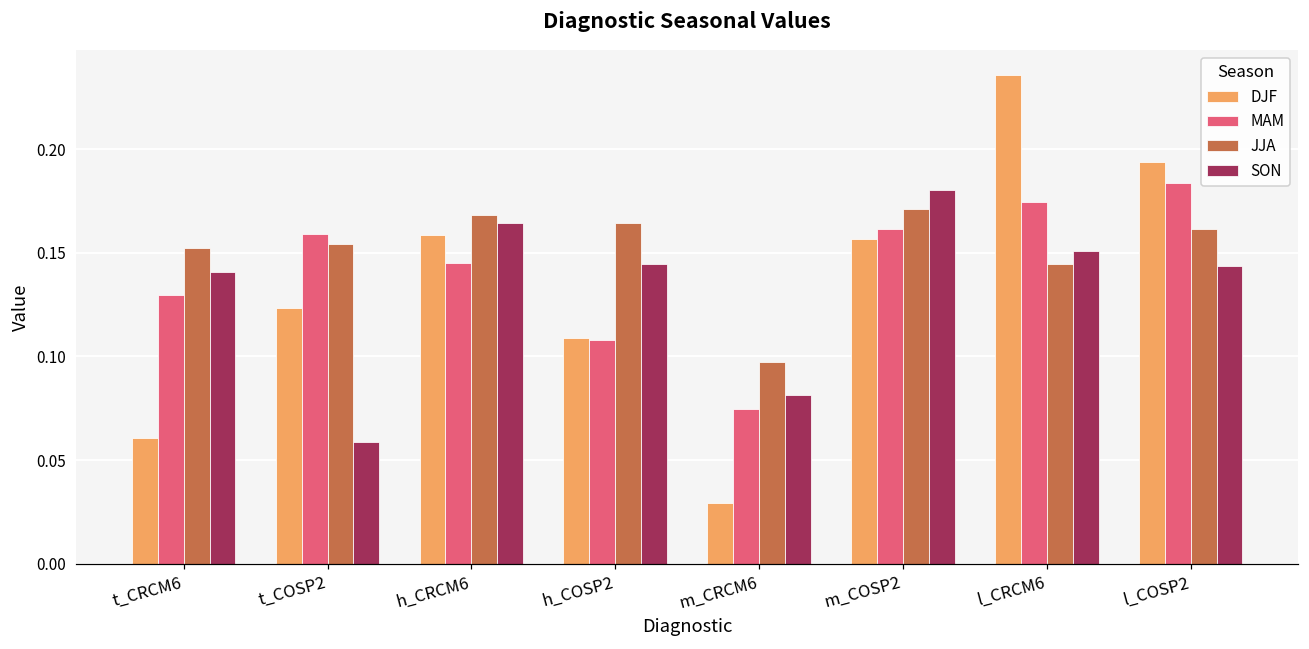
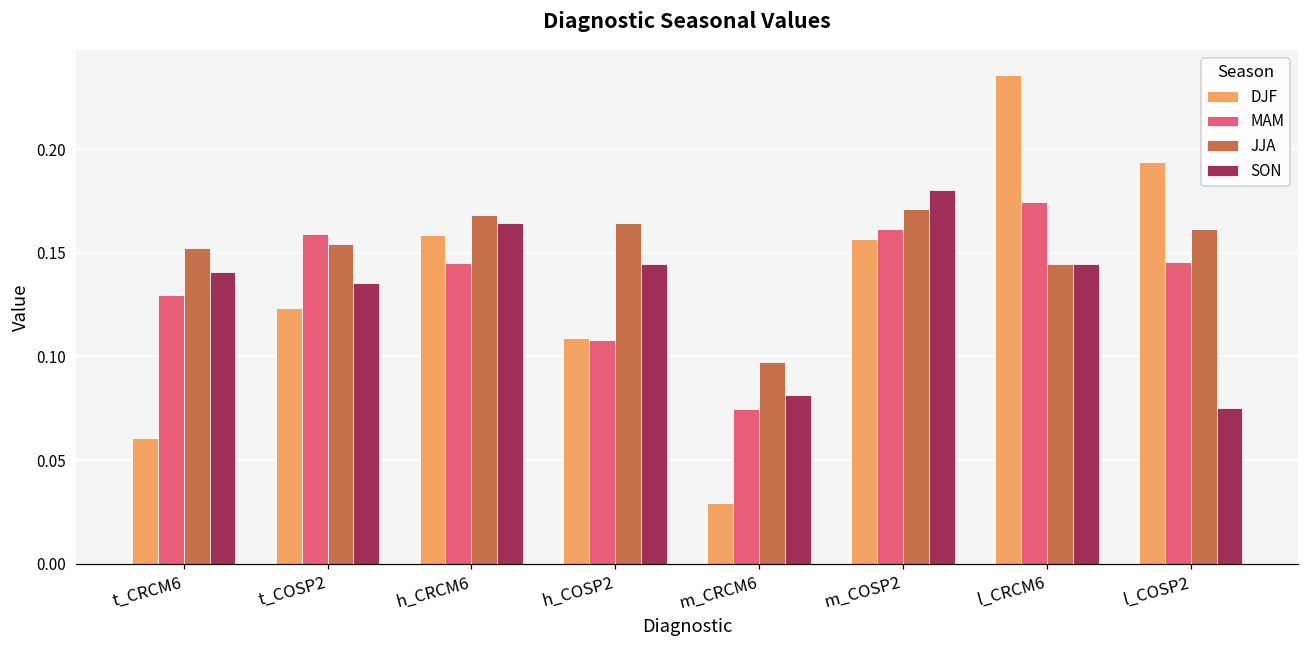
  {
    "DJF": {
      "t_CRCM6": 0.061,
      "t_COSP2": 0.123,
      "h_CRCM6": 0.158,
      "h_COSP2": 0.109,
      "m_CRCM6": 0.029,
      "m_COSP2": 0.157,
      "l_CRCM6": 0.236,
      "l_COSP2": 0.194
    },
    "MAM": {
      "t_CRCM6": 0.129,
      "t_COSP2": 0.159,
      "h_CRCM6": 0.145,
      "h_COSP2": 0.108,
      "m_CRCM6": 0.075,
      "m_COSP2": 0.161,
      "l_CRCM6": 0.175,
-     "l_COSP2": 0.184
+     "l_COSP2": 0.145
    },
    "JJA": {
      "t_CRCM6": 0.153,
      "t_COSP2": 0.154,
      "h_CRCM6": 0.168,
      "h_COSP2": 0.164,
      "m_CRCM6": 0.097,
      "m_COSP2": 0.171,
      "l_CRCM6": 0.145,
      "l_COSP2": 0.161
    },
    "SON": {
      "t_CRCM6": 0.141,
-     "t_COSP2": 0.059,
+     "t_COSP2": 0.135,
      "h_CRCM6": 0.164,
      "h_COSP2": 0.145,
      "m_CRCM6": 0.082,
      "m_COSP2": 0.180,
-     "l_CRCM6": 0.151,
-     "l_COSP2": 0.144
+     "l_CRCM6": 0.145,
+     "l_COSP2": 0.075
    }
  }
